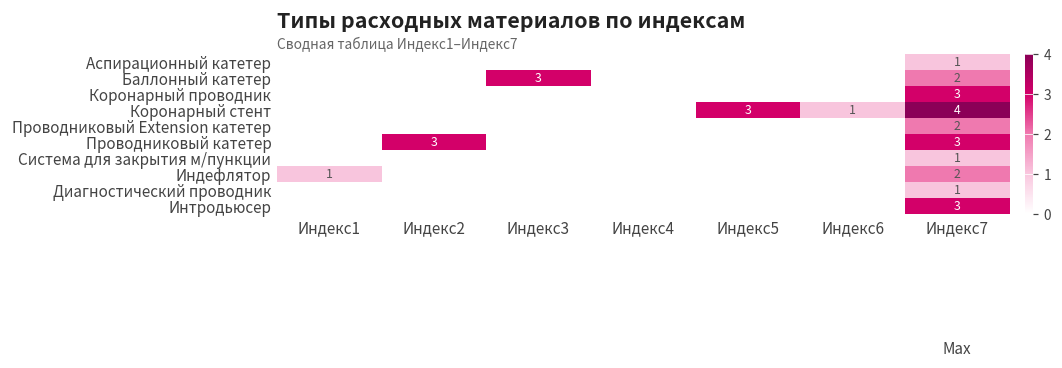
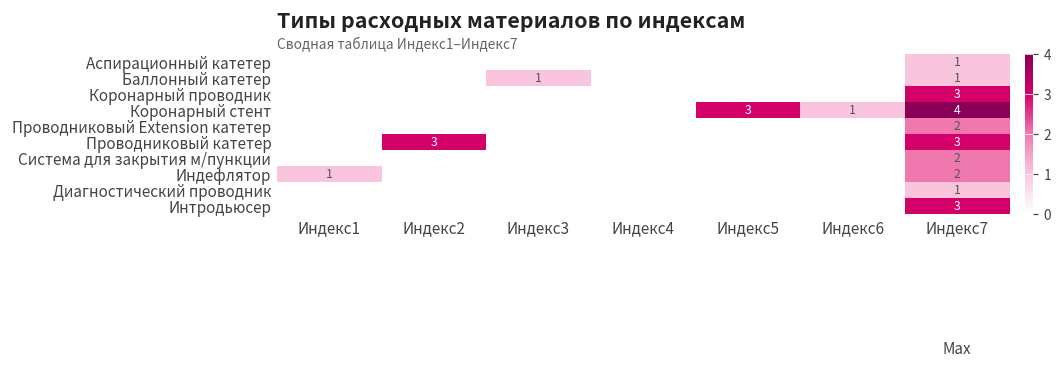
  {
    "Аспирационный катетер": {
      "Индекс7": 1
    },
    "Баллонный катетер": {
-     "Индекс3": 3,
-     "Индекс7": 2
+     "Индекс3": 1,
+     "Индекс7": 1
    },
    "Коронарный проводник": {
      "Индекс7": 3
    },
    "Коронарный стент": {
      "Индекс5": 3,
      "Индекс6": 1,
      "Индекс7": 4
    },
    "Проводниковый Extension катетер": {
      "Индекс7": 2
    },
    "Проводниковый катетер": {
      "Индекс2": 3,
      "Индекс7": 3
    },
    "Система для закрытия м/пункции": {
-     "Индекс7": 1
+     "Индекс7": 2
    },
    "Индефлятор": {
      "Индекс1": 1,
      "Индекс7": 2
    },
    "Диагностический проводник": {
      "Индекс7": 1
    },
    "Интродьюсер": {
      "Индекс7": 3
    }
  }
